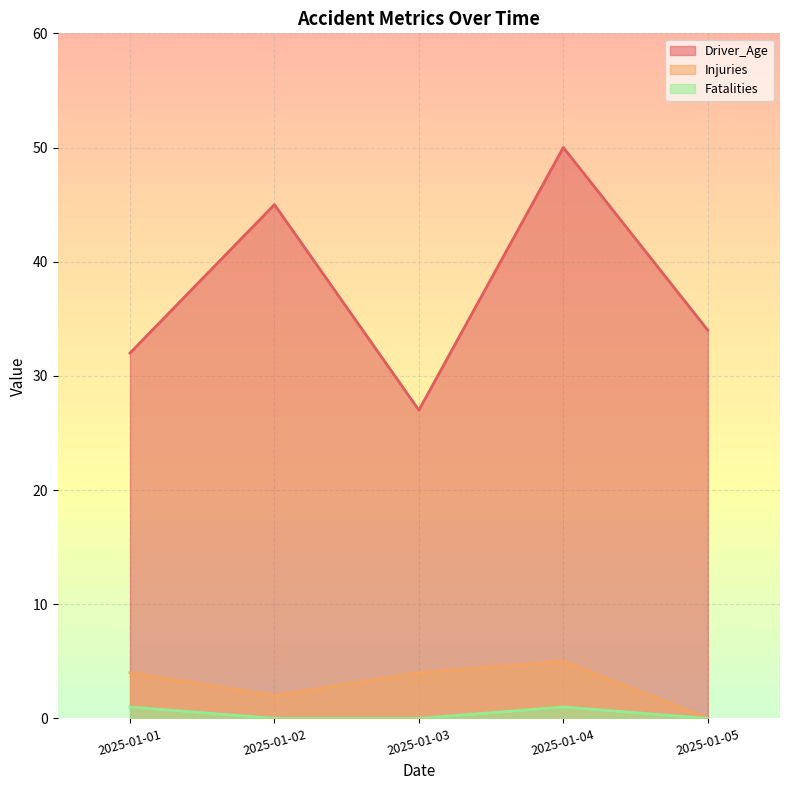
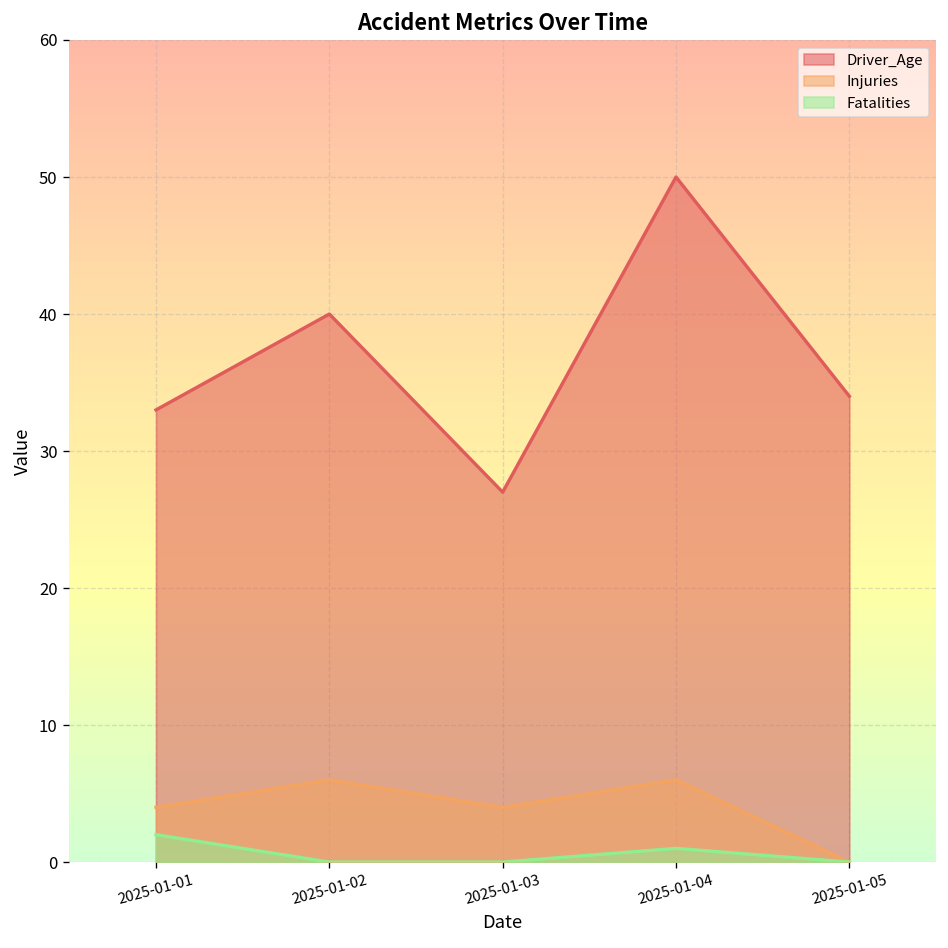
  {
    "Driver_Age": {
-     "2025-01-01": 32,
-     "2025-01-02": 45,
+     "2025-01-01": 33,
+     "2025-01-02": 40,
      "2025-01-03": 27,
      "2025-01-04": 50,
      "2025-01-05": 34
    },
    "Injuries": {
      "2025-01-01": 4,
-     "2025-01-02": 2,
+     "2025-01-02": 6,
      "2025-01-03": 4,
-     "2025-01-04": 5
+     "2025-01-04": 6
    },
    "Fatalities": {
-     "2025-01-01": 1,
+     "2025-01-01": 2,
      "2025-01-02": 0,
      "2025-01-03": 0,
      "2025-01-04": 1
    }
  }
